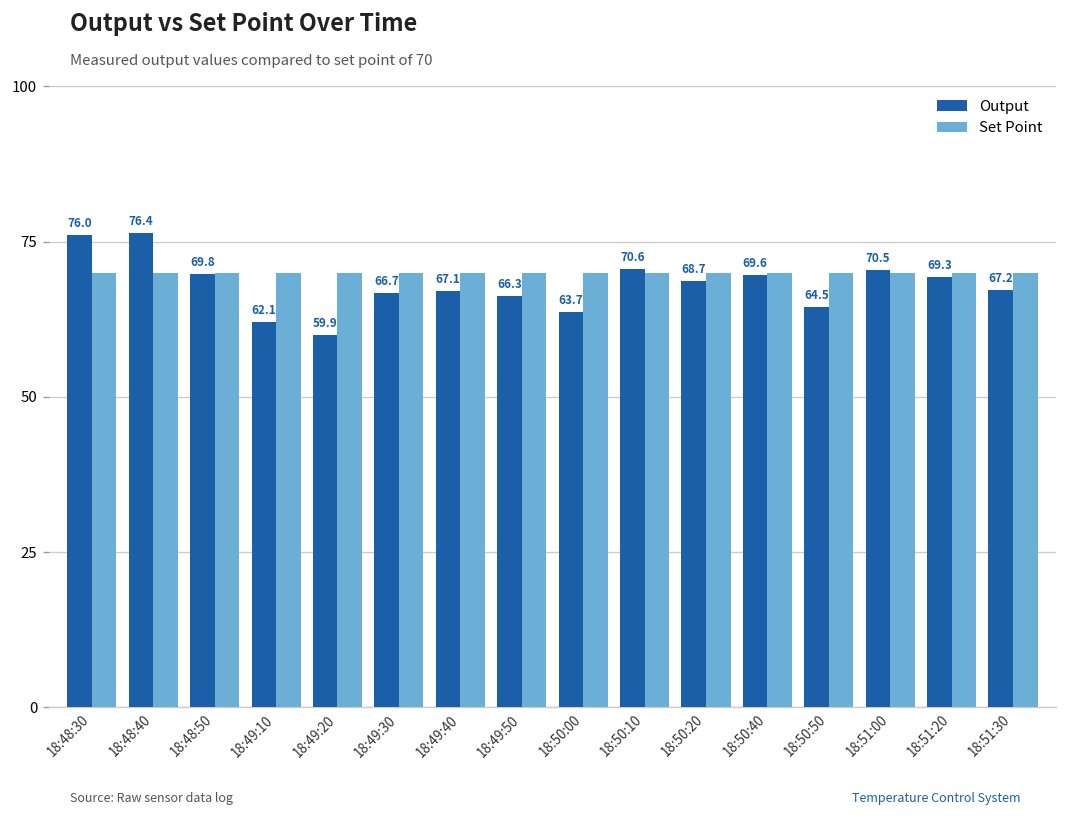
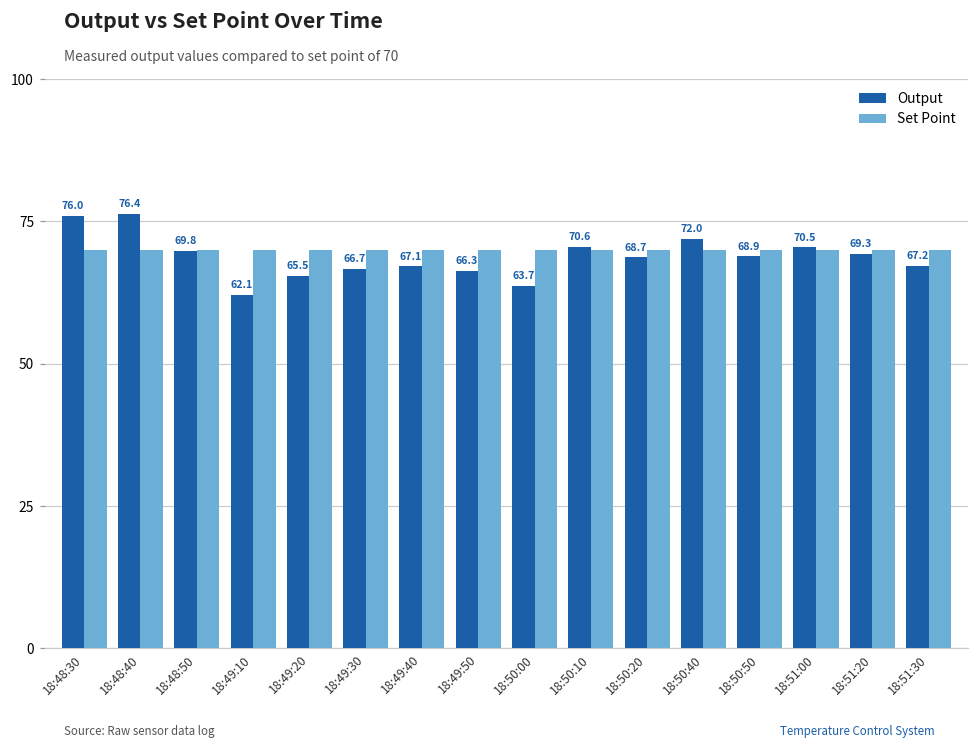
  {
    "Output": {
      "18:48:30": 76.0,
      "18:48:40": 76.4,
      "18:48:50": 69.8,
      "18:49:10": 62.1,
-     "18:49:20": 59.9,
+     "18:49:20": 65.5,
      "18:49:30": 66.7,
      "18:49:40": 67.1,
      "18:49:50": 66.3,
      "18:50:00": 63.7,
      "18:50:10": 70.6,
      "18:50:20": 68.7,
-     "18:50:40": 69.6,
-     "18:50:50": 64.5,
+     "18:50:40": 72.0,
+     "18:50:50": 68.9,
      "18:51:00": 70.5,
      "18:51:20": 69.3,
      "18:51:30": 67.2
    },
    "Set Point": {
      "18:48:30": 70,
      "18:48:40": 70,
      "18:48:50": 70,
      "18:49:10": 70,
      "18:49:20": 70,
      "18:49:30": 70,
      "18:49:40": 70,
      "18:49:50": 70,
      "18:50:00": 70,
      "18:50:10": 70,
      "18:50:20": 70,
      "18:50:40": 70,
      "18:50:50": 70,
      "18:51:00": 70,
      "18:51:20": 70,
      "18:51:30": 70
    }
  }
